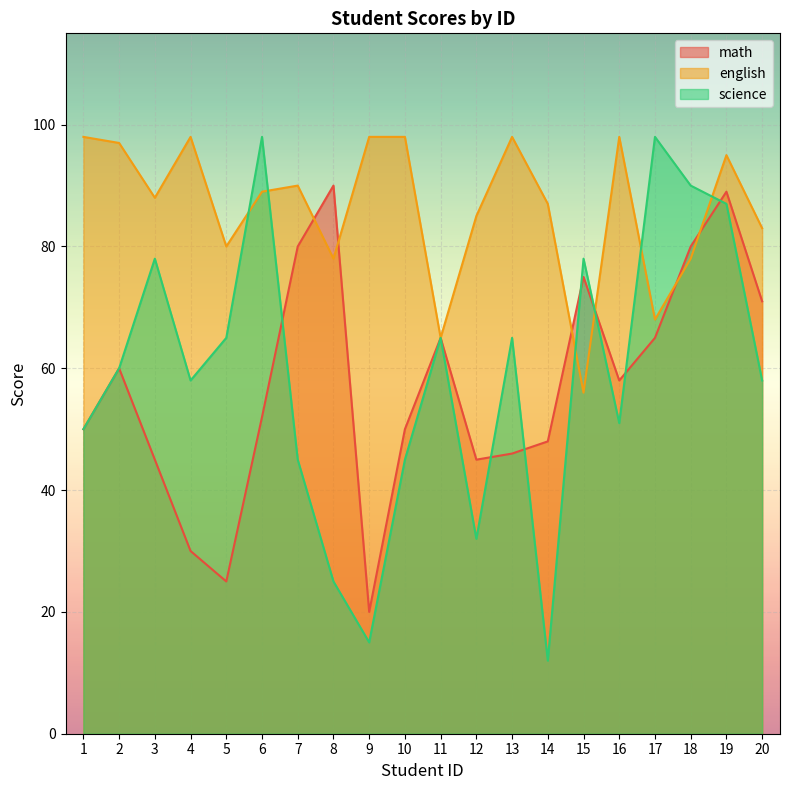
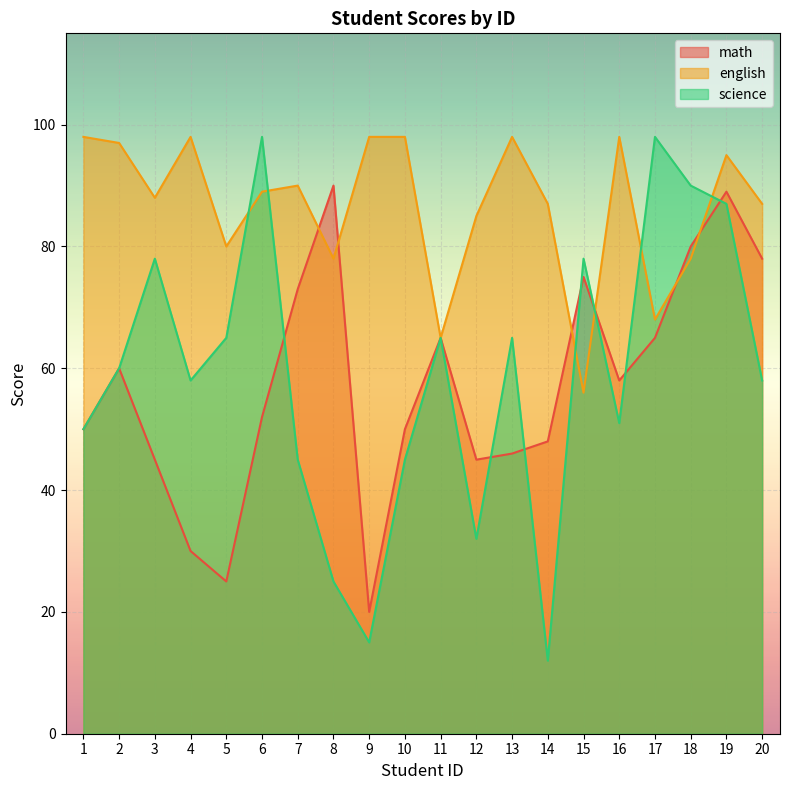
  {
    "math": {
      "3": 45,
      "4": 30,
      "5": 25,
      "6": 52,
-     "7": 80,
+     "7": 73,
      "8": 90,
      "9": 20,
      "10": 50,
      "12": 45,
      "13": 46,
      "14": 48,
      "15": 75,
      "16": 58,
      "17": 65,
      "18": 80,
      "19": 89,
-     "20": 71
+     "20": 78
    },
    "english": {
      "1": 98,
      "2": 97,
      "3": 88,
      "4": 98,
      "5": 80,
      "6": 89,
      "7": 90,
      "8": 78,
      "9": 98,
      "10": 98,
      "12": 85,
      "13": 98,
      "14": 87,
      "15": 56,
      "16": 98,
      "17": 68,
      "18": 78,
      "19": 95,
-     "20": 83
+     "20": 87
    },
    "science": {
      "3": 78,
      "4": 58,
      "5": 65,
      "6": 98,
      "7": 45,
      "8": 25,
      "9": 15,
      "10": 45,
      "12": 32,
      "13": 65,
      "14": 12,
      "15": 78,
      "16": 51,
      "17": 98,
      "18": 90,
      "19": 87,
      "20": 58
    }
  }
